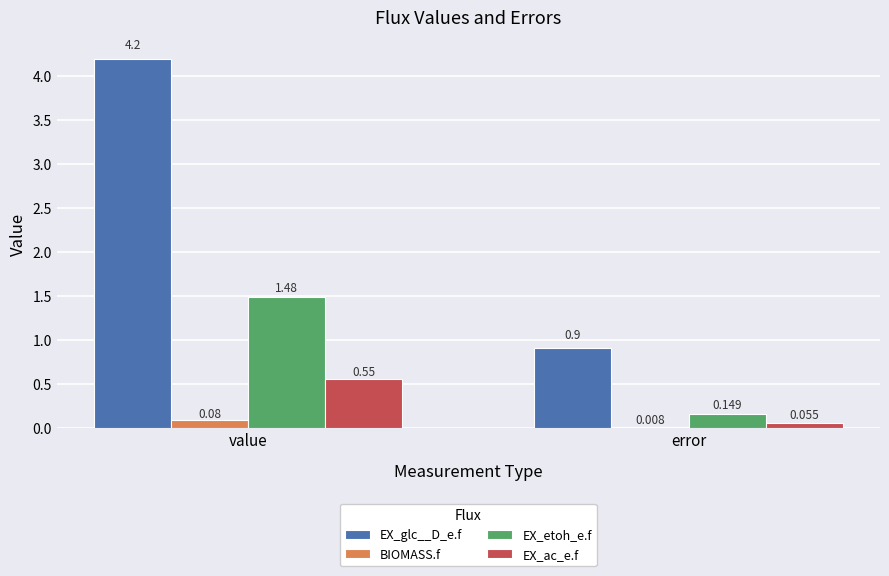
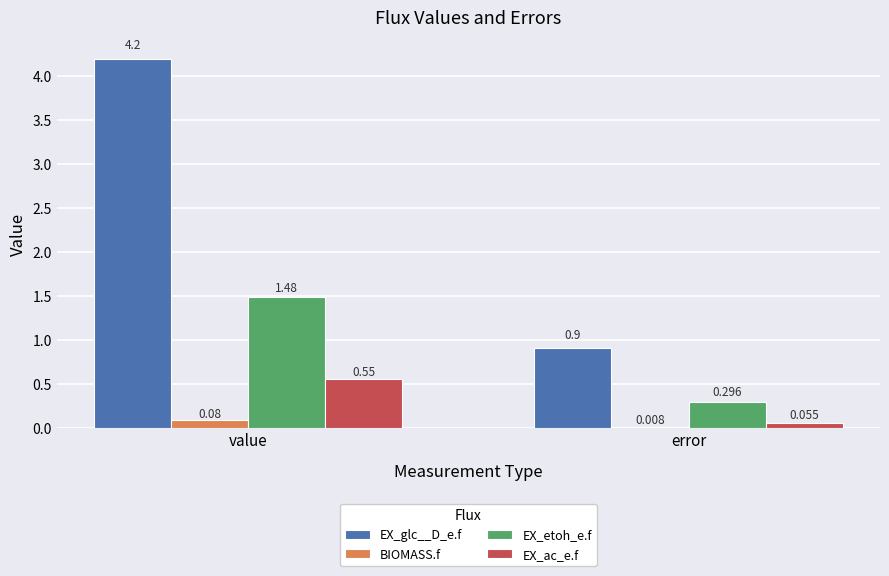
  {
    "EX_glc__D_e.f": {
      "value": 4.2,
      "error": 0.9
    },
    "EX_etoh_e.f": {
      "value": 1.48,
-     "error": 0.149
+     "error": 0.296
    }
  }
